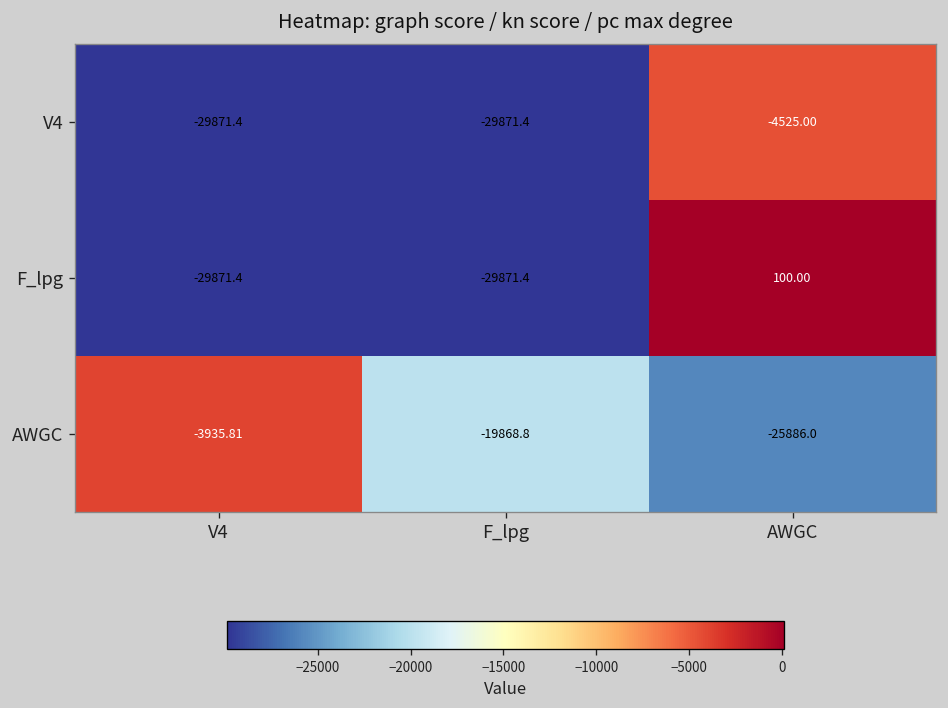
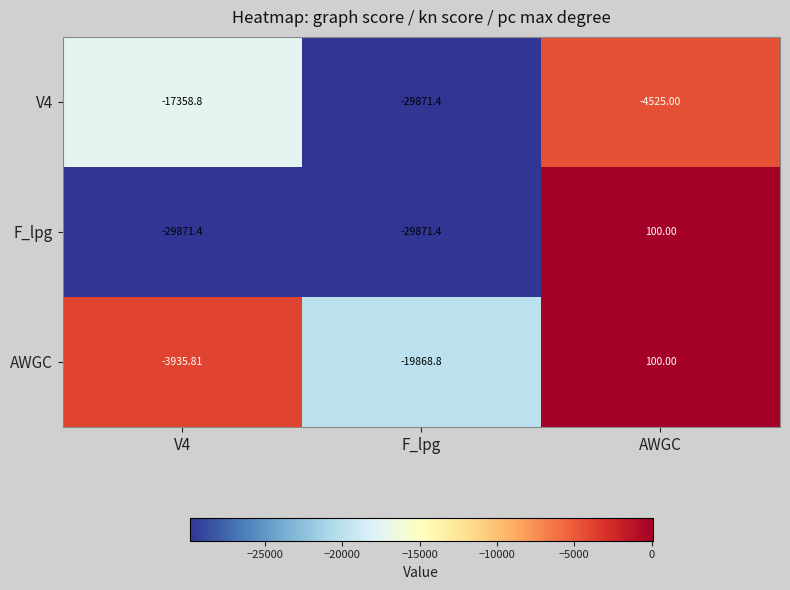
  {
    "V4": {
-     "V4": -29871.4,
+     "V4": -17358.8,
      "F_lpg": -29871.4,
      "AWGC": -4525.00
    },
    "F_lpg": {
      "V4": -29871.4,
      "F_lpg": -29871.4,
      "AWGC": 100.00
    },
    "AWGC": {
      "V4": -3935.81,
      "F_lpg": -19868.8,
-     "AWGC": -25886.0
+     "AWGC": 100.00
    }
  }
